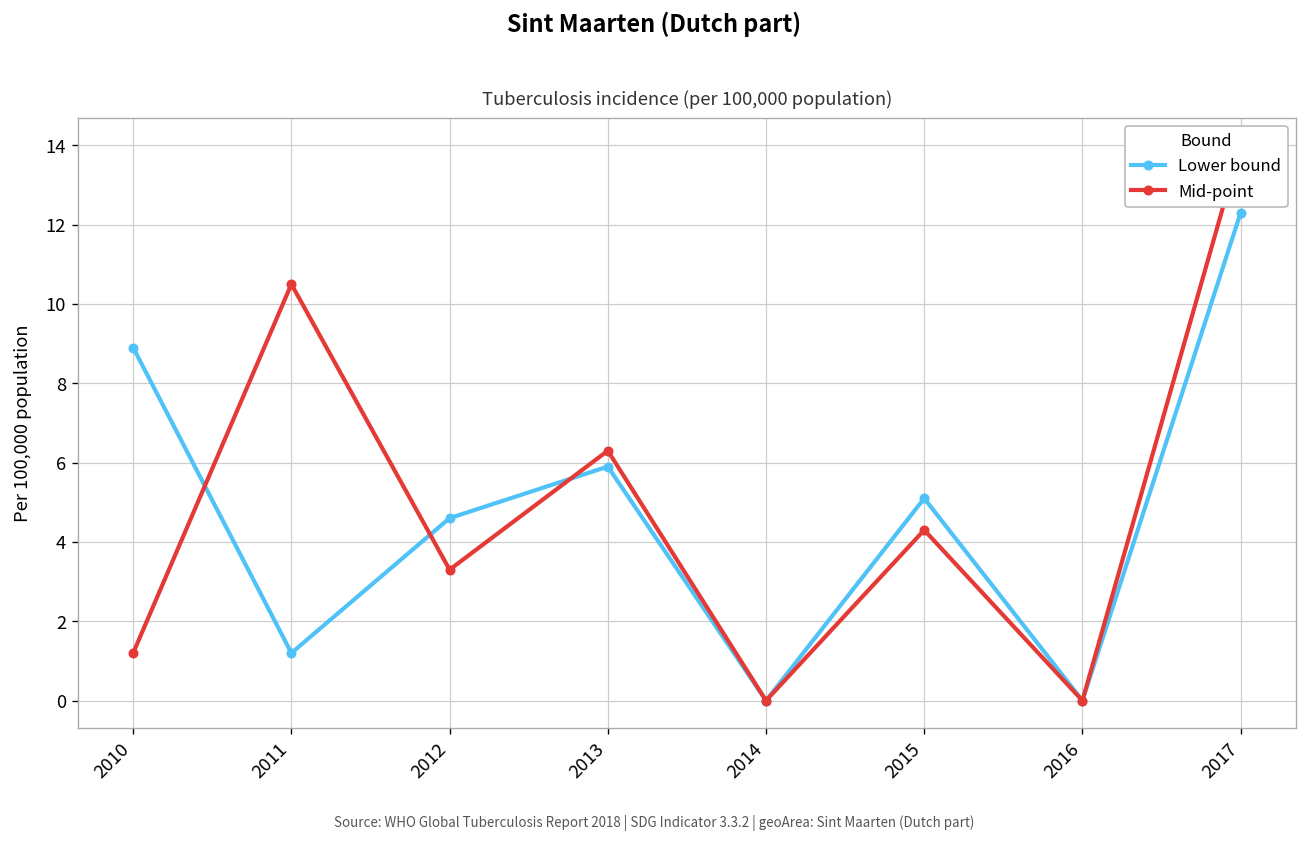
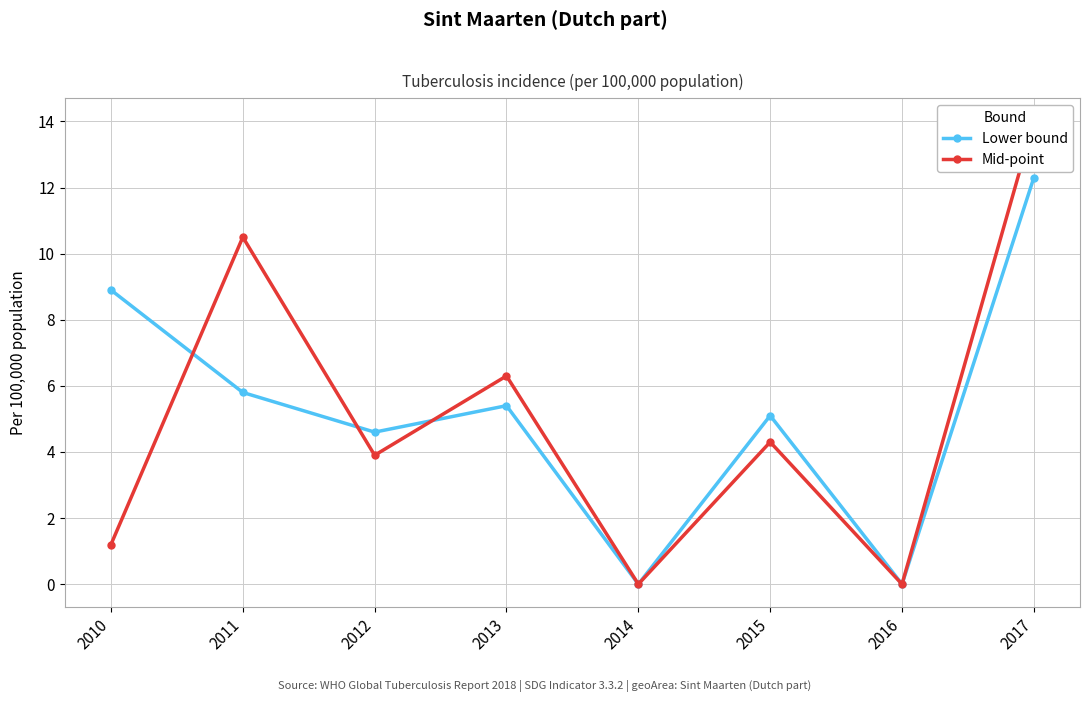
  {
    "Lower bound": {
      "2010": 8.9,
-     "2011": 1.2,
+     "2011": 5.8,
      "2012": 4.6,
-     "2013": 5.9,
+     "2013": 5.4,
      "2015": 5.1,
      "2017": 12.3
    },
    "Mid-point": {
      "2010": 1.2,
      "2011": 10.5,
-     "2012": 3.3,
+     "2012": 3.9,
      "2013": 6.3,
      "2015": 4.3
    }
  }
